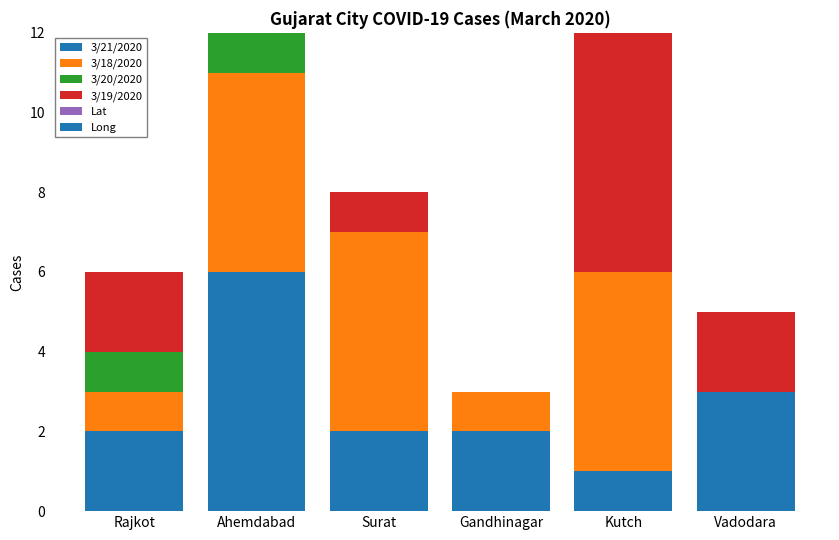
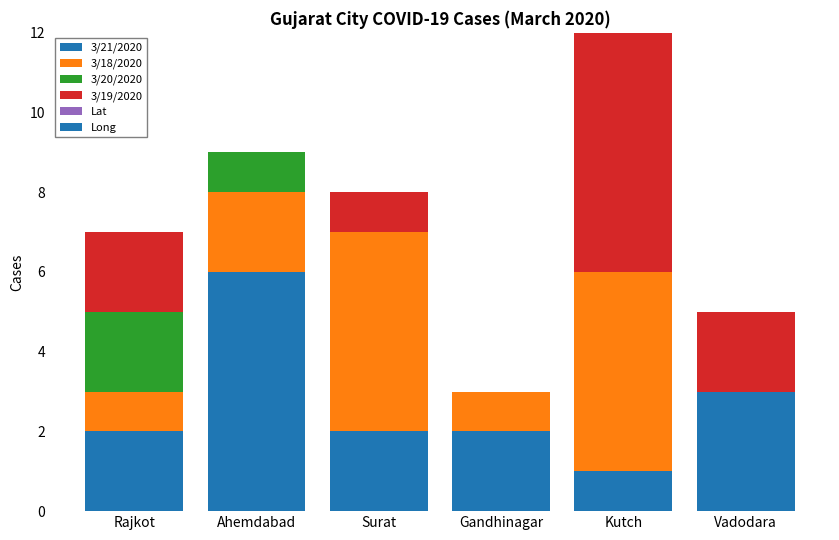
  {
    "3/18/2020": {
      "Rajkot": 1,
-     "Ahemdabad": 5,
+     "Ahemdabad": 2,
      "Surat": 5,
      "Gandhinagar": 1,
      "Kutch": 5,
      "Vadodara": 0
    },
    "3/20/2020": {
-     "Rajkot": 1,
+     "Rajkot": 2,
      "Ahemdabad": 1,
      "Surat": 0,
      "Gandhinagar": 0,
      "Kutch": 0,
      "Vadodara": 0
    }
  }
